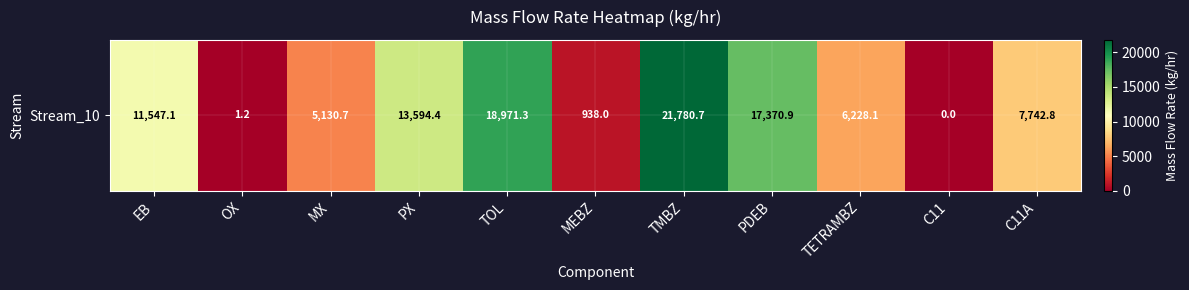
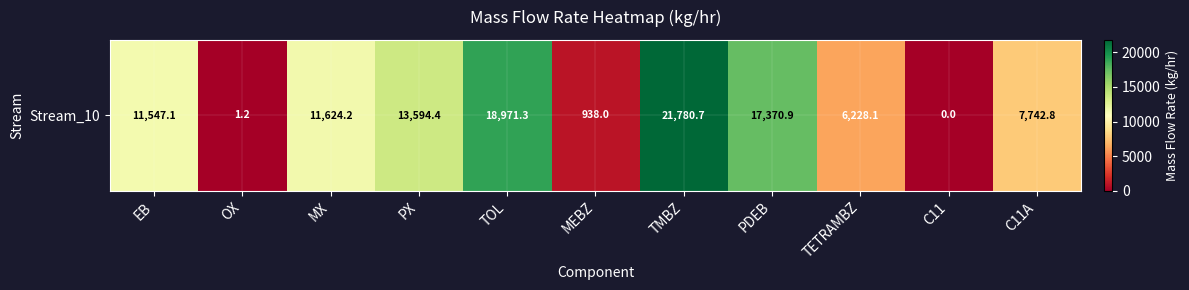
  {
    "Stream_10": {
      "EB": "11,547.1",
      "OX": "1.2",
-     "MX": "5,130.7",
+     "MX": "11,624.2",
      "PX": "13,594.4",
      "TOL": "18,971.3",
      "MEBZ": "938.0",
      "TMBZ": "21,780.7",
      "PDEB": "17,370.9",
      "TETRAMBZ": "6,228.1",
      "C11": "0.0",
      "C11A": "7,742.8"
    }
  }
